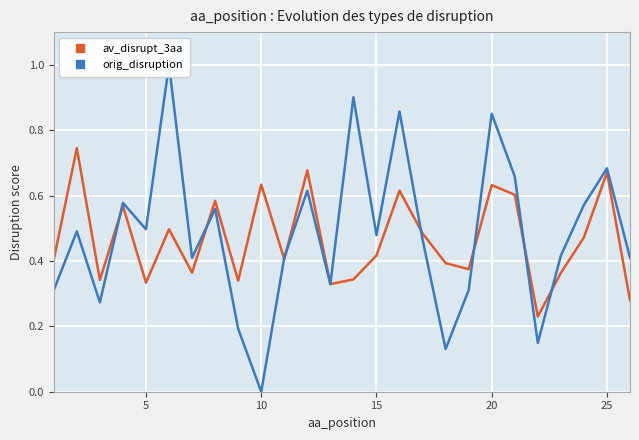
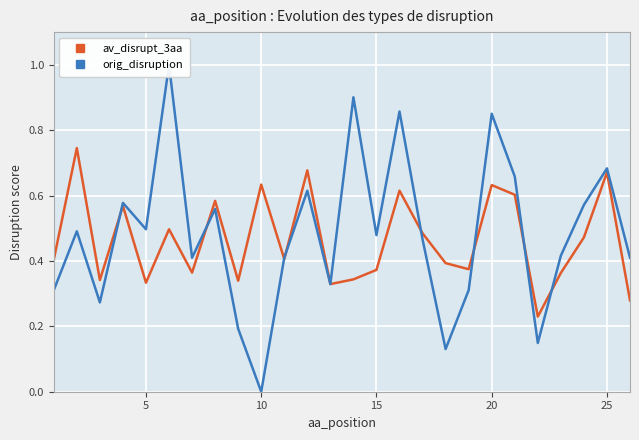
  {
    "av_disrupt_3aa": {
      "5": 0.33,
      "10": 0.63,
-     "15": 0.42,
+     "15": 0.37,
      "20": 0.63,
      "25": 0.67
    },
    "orig_disruption": {
      "5": 0.50,
      "10": 0.00,
      "15": 0.48,
      "20": 0.85,
      "25": 0.68
    }
  }
